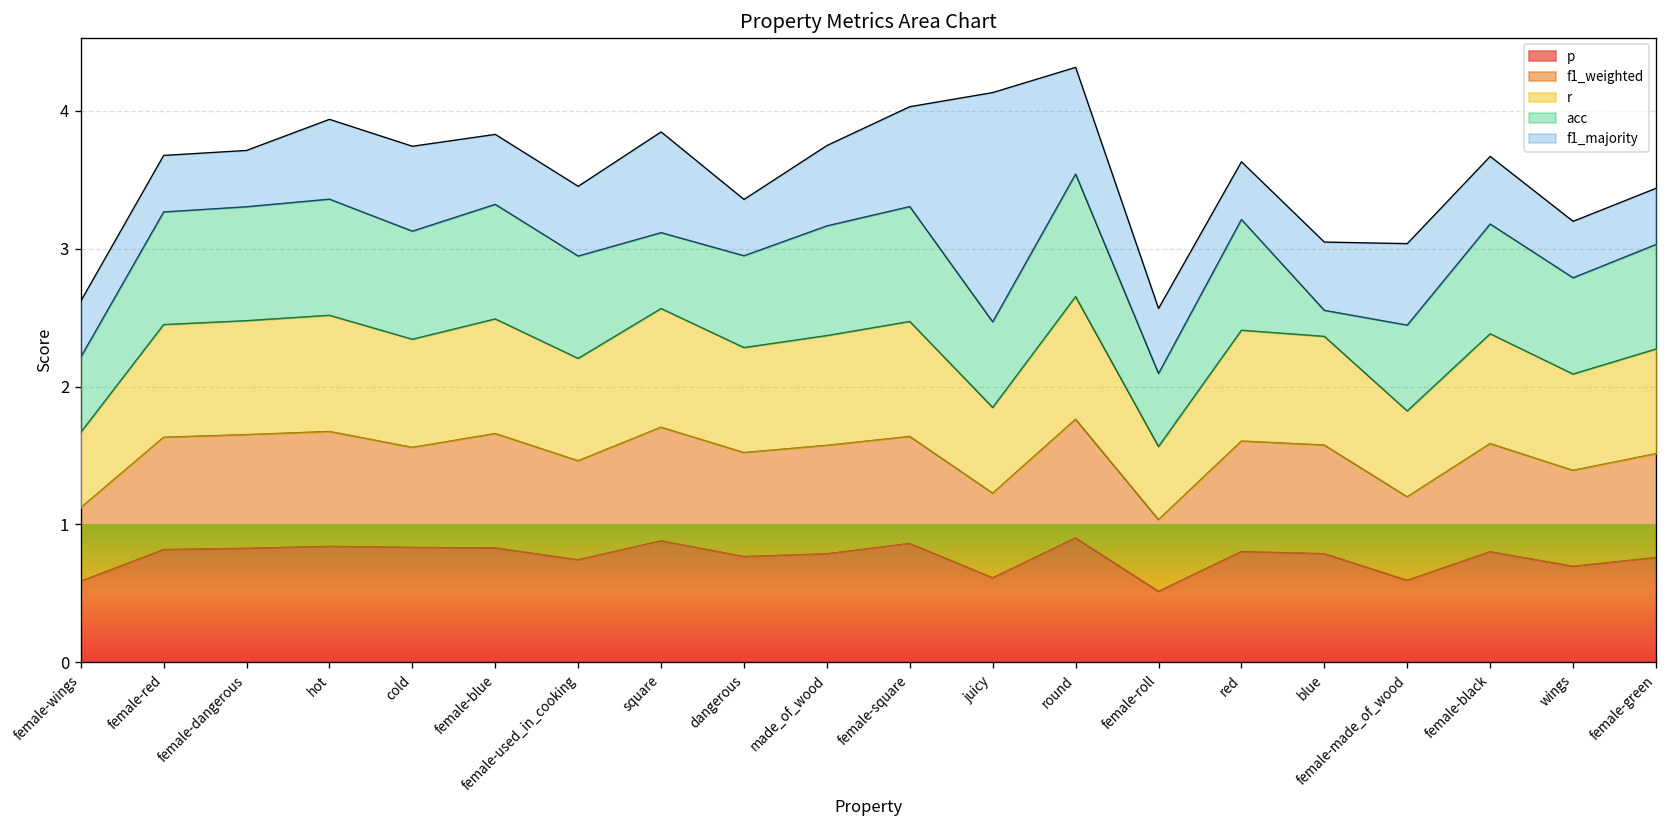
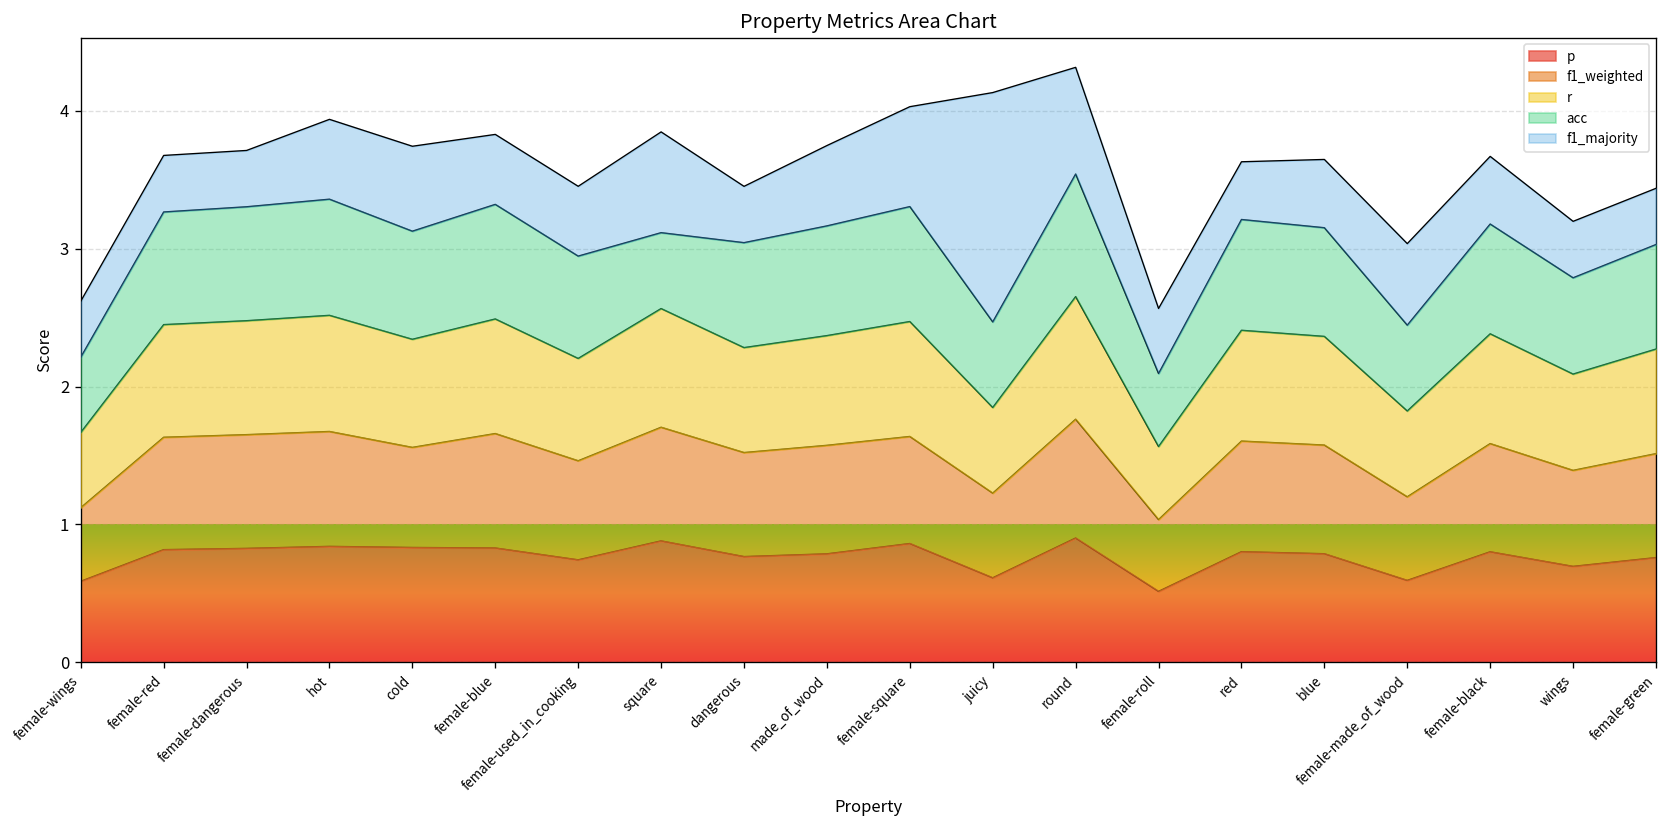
  {
    "r": {
      "female-wings": 0.55,
      "female-red": 0.82,
      "female-dangerous": 0.83,
      "hot": 0.84,
      "cold": 0.78,
      "female-blue": 0.83,
      "female-used_in_cooking": 0.74,
      "square": 0.86,
      "dangerous": 0.76,
      "made_of_wood": 0.80,
      "female-square": 0.83,
      "juicy": 0.62,
      "round": 0.89,
      "female-roll": 0.53,
      "red": 0.80,
      "blue": 0.79,
      "female-made_of_wood": 0.62,
      "female-black": 0.80,
      "wings": 0.70,
      "female-green": 0.76
    },
    "acc": {
      "female-wings": 0.55,
      "female-red": 0.82,
      "female-dangerous": 0.83,
      "hot": 0.84,
      "cold": 0.78,
      "female-blue": 0.83,
      "female-used_in_cooking": 0.74,
      "square": 0.55,
-     "dangerous": 0.67,
+     "dangerous": 0.76,
      "made_of_wood": 0.80,
      "female-square": 0.83,
      "juicy": 0.62,
      "round": 0.89,
      "female-roll": 0.53,
      "red": 0.80,
-     "blue": 0.19,
+     "blue": 0.79,
      "female-made_of_wood": 0.62,
      "female-black": 0.80,
      "wings": 0.70,
      "female-green": 0.76
    },
    "f1_majority": {
      "female-wings": 0.41,
      "female-red": 0.41,
      "female-dangerous": 0.41,
      "hot": 0.58,
      "cold": 0.62,
      "female-blue": 0.51,
      "female-used_in_cooking": 0.51,
      "square": 0.73,
      "dangerous": 0.41,
      "made_of_wood": 0.58,
      "female-square": 0.72,
      "juicy": 1.66,
      "round": 0.77,
      "female-roll": 0.47,
      "red": 0.42,
      "blue": 0.49,
      "female-made_of_wood": 0.59,
      "female-black": 0.49,
      "wings": 0.41,
      "female-green": 0.41
    }
  }
